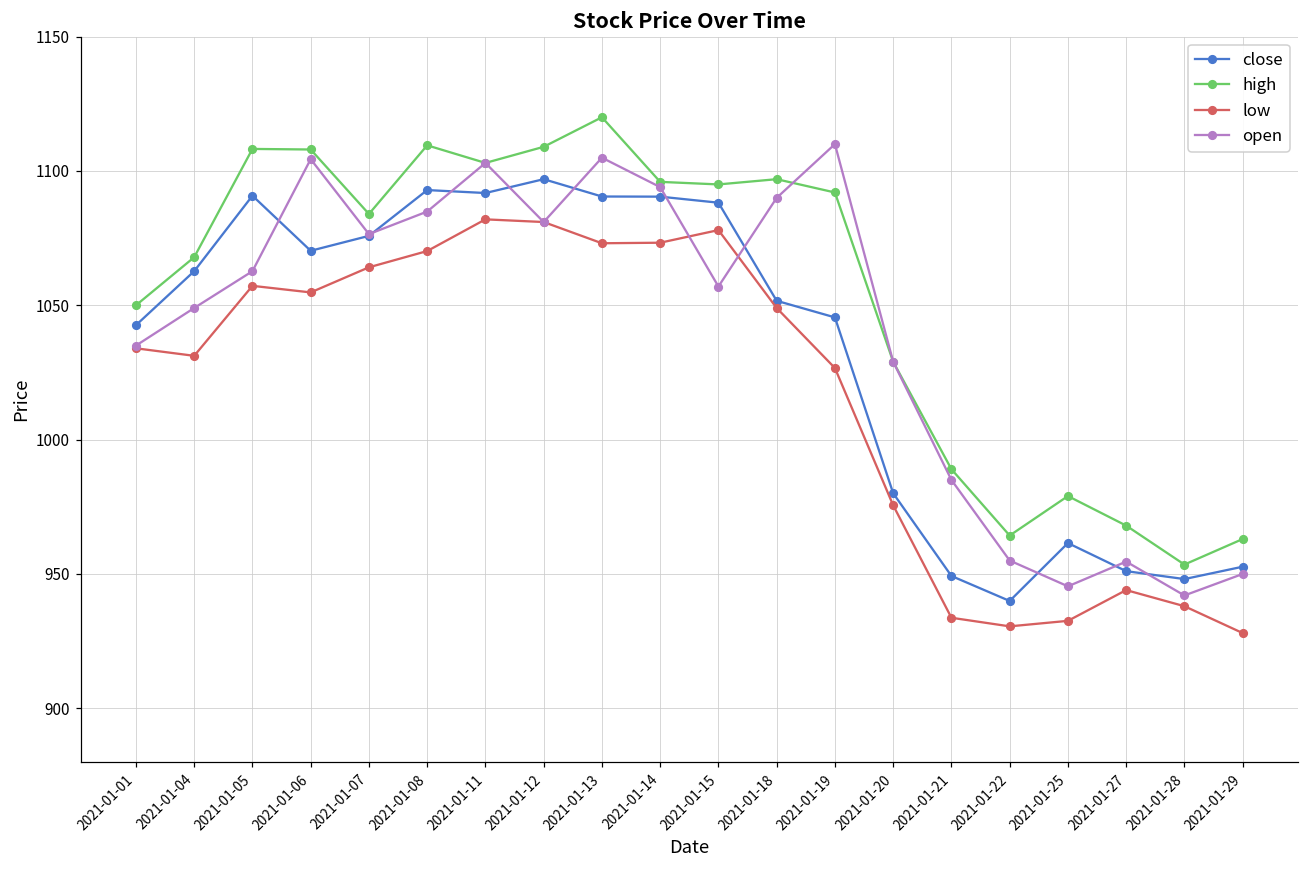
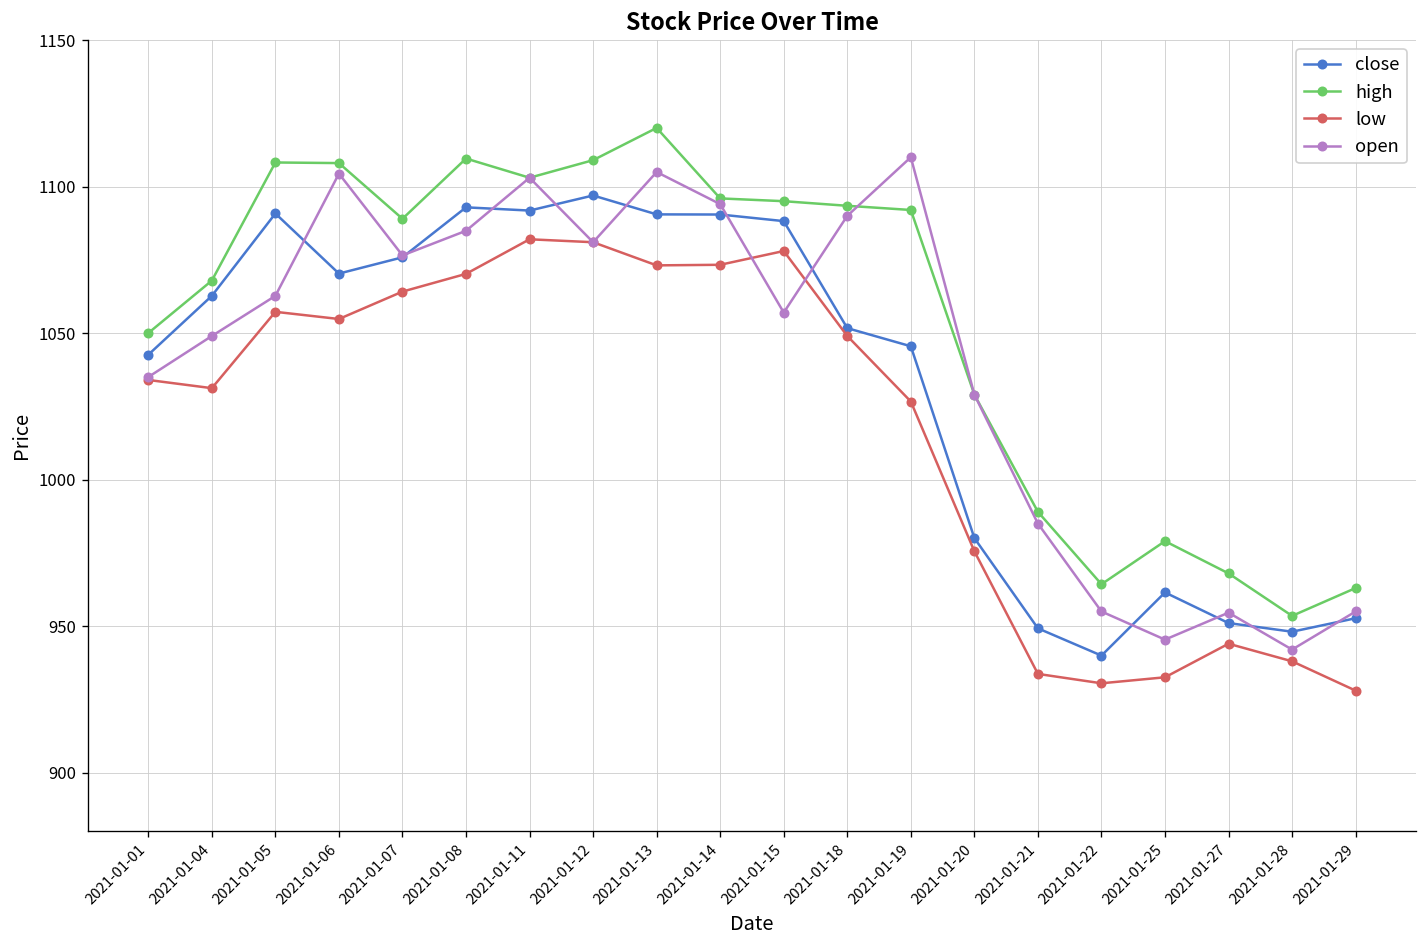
  {
    "close": {
      "2021-01-01": 1043,
      "2021-01-04": 1063,
      "2021-01-05": 1091,
      "2021-01-06": 1070,
      "2021-01-08": 1093,
      "2021-01-11": 1092,
      "2021-01-12": 1097,
      "2021-01-13": 1091,
      "2021-01-14": 1090,
      "2021-01-15": 1088,
      "2021-01-18": 1052,
      "2021-01-19": 1046,
      "2021-01-20": 980,
      "2021-01-21": 949,
      "2021-01-22": 940,
      "2021-01-25": 962,
      "2021-01-27": 951,
      "2021-01-28": 948,
      "2021-01-29": 953
    },
    "high": {
      "2021-01-01": 1050,
      "2021-01-04": 1068,
      "2021-01-05": 1108,
      "2021-01-06": 1108,
-     "2021-01-07": 1084,
+     "2021-01-07": 1089,
      "2021-01-08": 1110,
      "2021-01-12": 1109,
      "2021-01-13": 1120,
      "2021-01-14": 1096,
      "2021-01-15": 1095,
-     "2021-01-18": 1097,
+     "2021-01-18": 1093,
      "2021-01-19": 1092,
      "2021-01-21": 989,
      "2021-01-22": 964,
      "2021-01-25": 979,
      "2021-01-27": 968,
      "2021-01-28": 954,
      "2021-01-29": 963
    },
    "low": {
      "2021-01-04": 1031,
      "2021-01-05": 1057,
      "2021-01-06": 1055,
      "2021-01-07": 1064,
      "2021-01-08": 1070,
      "2021-01-11": 1082,
      "2021-01-13": 1073,
      "2021-01-14": 1073,
      "2021-01-15": 1078,
      "2021-01-18": 1049,
      "2021-01-19": 1027,
      "2021-01-20": 976,
      "2021-01-21": 934,
      "2021-01-22": 931,
      "2021-01-25": 933,
      "2021-01-27": 944,
      "2021-01-28": 938,
      "2021-01-29": 928
    },
    "open": {
      "2021-01-04": 1049,
      "2021-01-05": 1063,
      "2021-01-06": 1104,
      "2021-01-08": 1085,
      "2021-01-13": 1105,
      "2021-01-14": 1094,
      "2021-01-15": 1057,
      "2021-01-18": 1090,
      "2021-01-19": 1110,
      "2021-01-21": 985,
      "2021-01-22": 955,
      "2021-01-25": 945,
      "2021-01-27": 955,
      "2021-01-28": 942,
-     "2021-01-29": 950
+     "2021-01-29": 955
    }
  }
